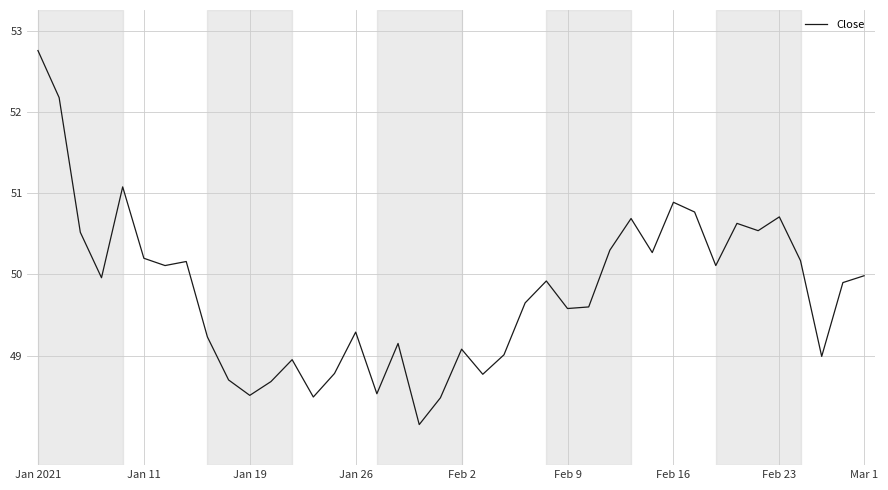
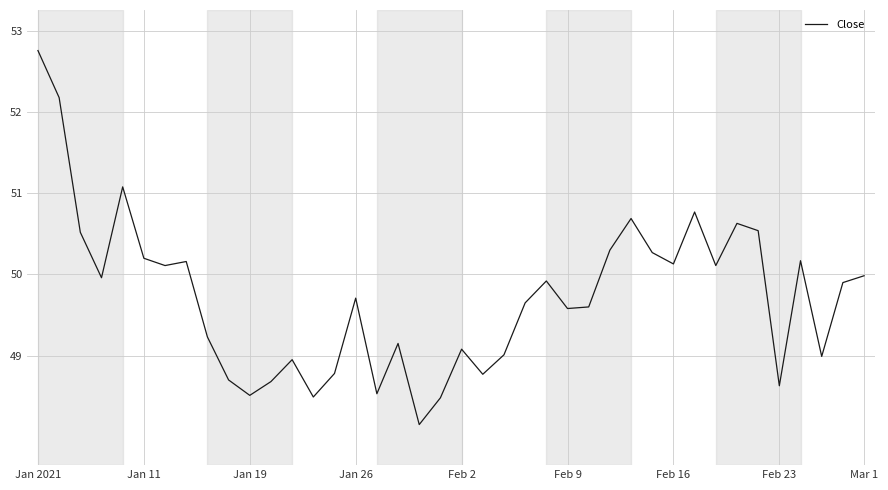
  {
    "Jan 2021": 52.8,
    "Jan 11": 50.2,
    "Jan 19": 48.5,
-   "Jan 26": 49.3,
+   "Jan 26": 49.7,
    "Feb 2": 49.1,
    "Feb 9": 49.6,
-   "Feb 16": 50.9,
-   "Feb 23": 50.7,
+   "Feb 16": 50.1,
+   "Feb 23": 48.6,
    "Mar 1": 50.0
  }
